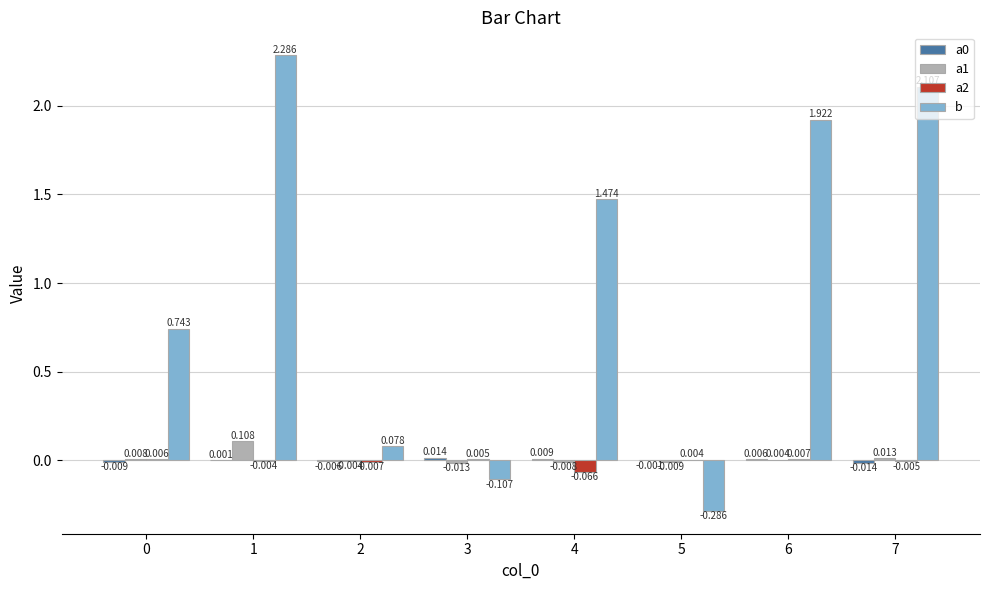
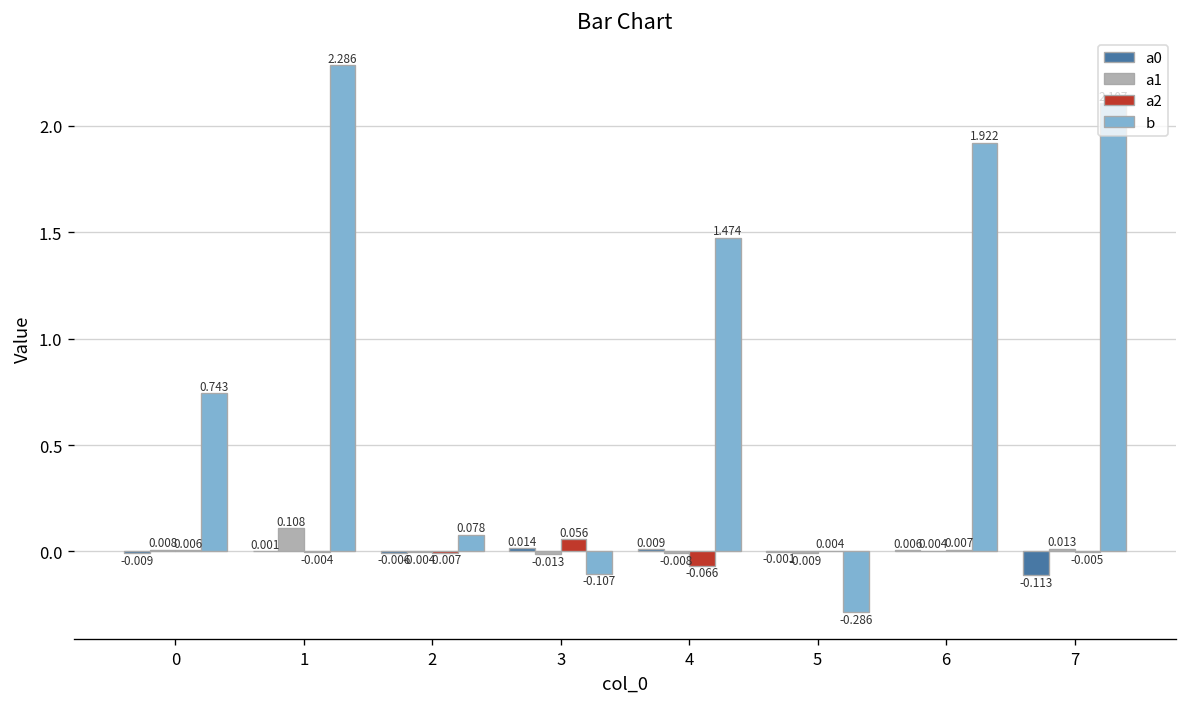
  {
    "a0": {
      "0": -0.009,
      "1": 0.001,
      "3": 0.014,
      "4": 0.009,
      "6": 0.006,
-     "7": -0.014
+     "7": -0.113
    },
    "a1": {
      "0": 0.008,
      "1": 0.108,
      "3": -0.013,
      "4": -0.008,
      "6": 0.004,
      "7": 0.013
    },
    "a2": {
      "0": 0.006,
      "1": -0.004,
-     "3": 0.005,
+     "3": 0.056,
      "4": -0.066,
      "5": 0.004,
      "6": 0.007,
      "7": -0.005
    },
    "b": {
      "0": 0.743,
      "1": 2.286,
      "2": 0.078,
      "3": -0.107,
      "4": 1.474,
      "5": -0.286,
      "6": 1.922
    }
  }
